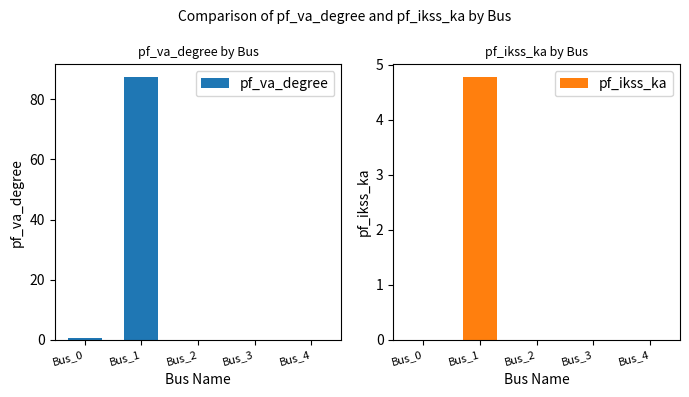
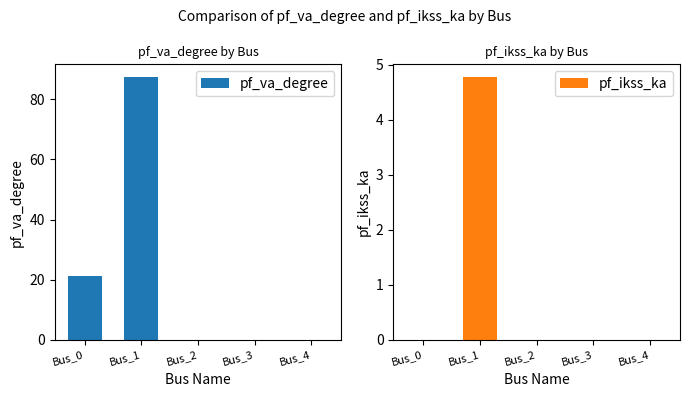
  {
    "pf_va_degree by Bus": {
-     "Bus_0": 1,
+     "Bus_0": 21,
      "Bus_1": 87,
      "Bus_2": 0,
      "Bus_3": 0,
      "Bus_4": 0
    },
    "pf_ikss_ka by Bus": {
      "Bus_0": 0.0,
      "Bus_1": 4.8,
      "Bus_2": 0.0,
      "Bus_3": 0.0,
      "Bus_4": 0.0
    }
  }
